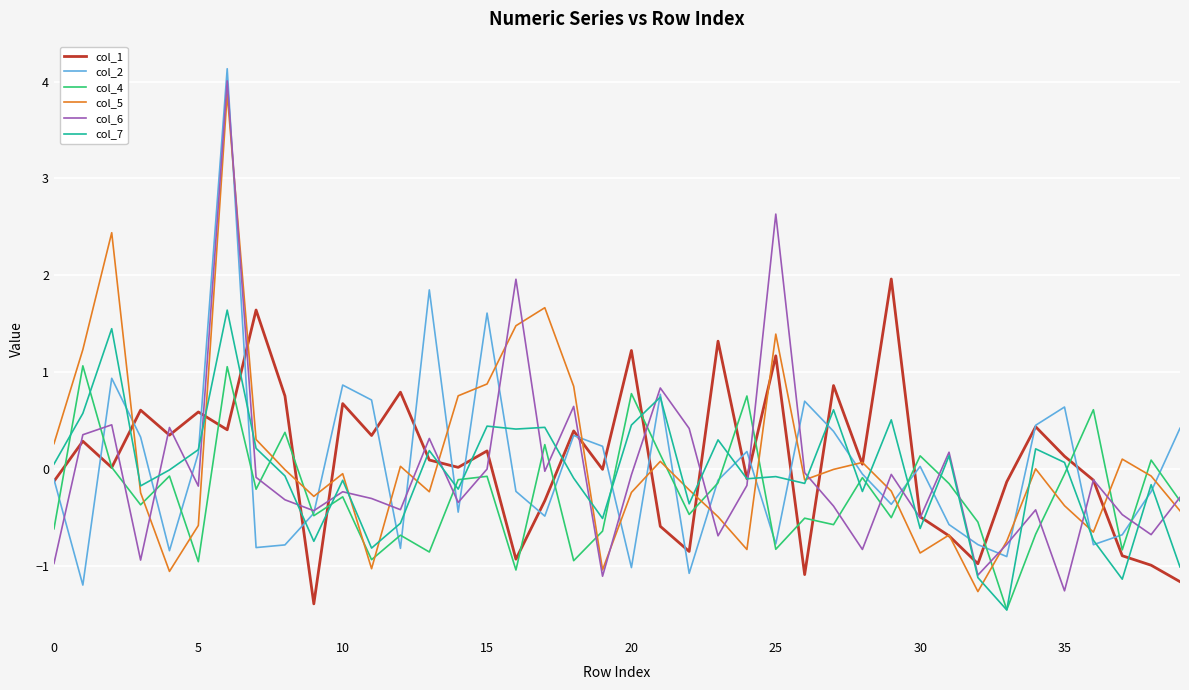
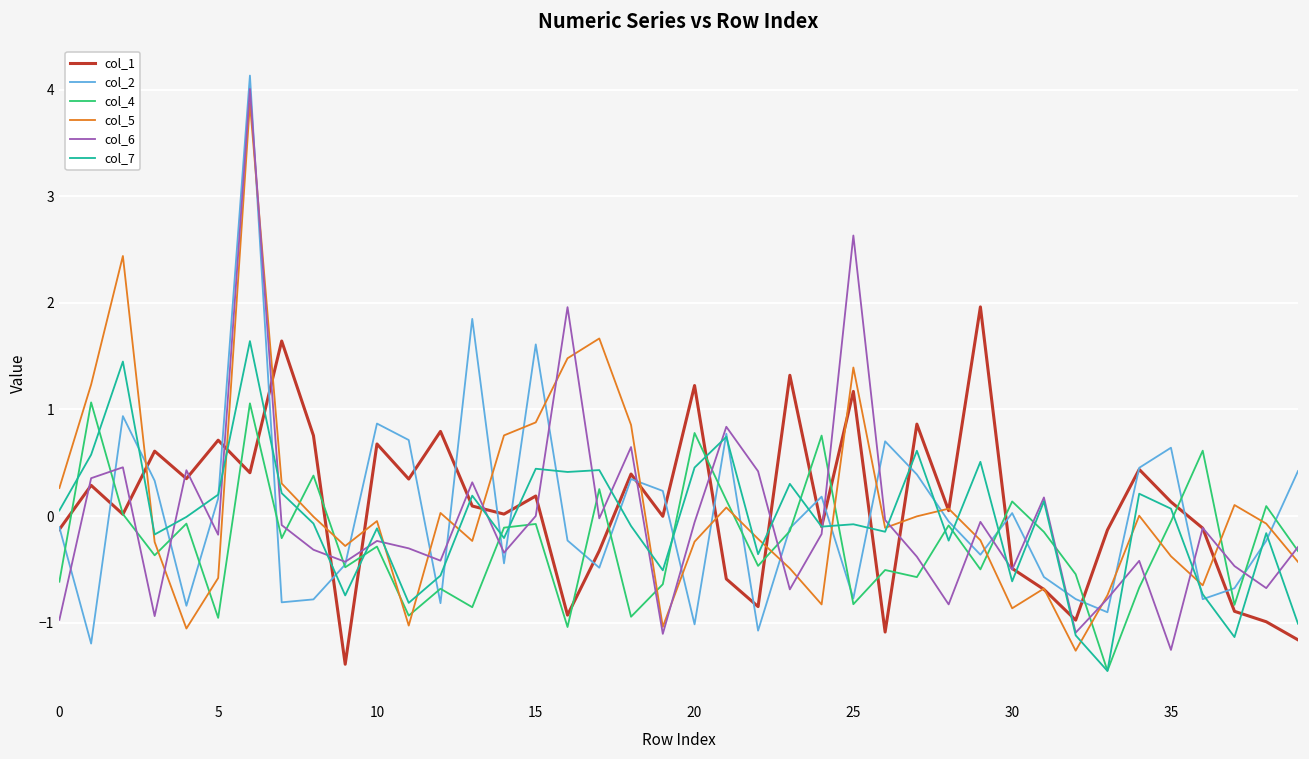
  {
    "col_1": {
-     "5": 0.6,
+     "5": 0.7,
      "10": 0.7,
      "15": 0.2,
      "20": 1.2,
      "25": 1.2,
      "35": 0.1
    },
    "col_2": {
      "5": 0.2,
      "10": 0.9,
      "15": 1.6,
      "20": -1.0,
      "25": -0.8,
      "30": 0.0,
      "35": 0.6
    },
    "col_5": {
      "0": 0.3,
      "5": -0.6,
      "10": 0.0,
      "15": 0.9,
      "20": -0.2,
      "25": 1.4,
      "30": -0.9,
      "35": -0.4
    },
    "col_6": {
      "0": -1.0,
      "5": -0.2,
      "10": -0.2,
      "15": 0.0,
      "20": -0.1,
      "25": 2.6,
      "35": -1.3
    }
  }
